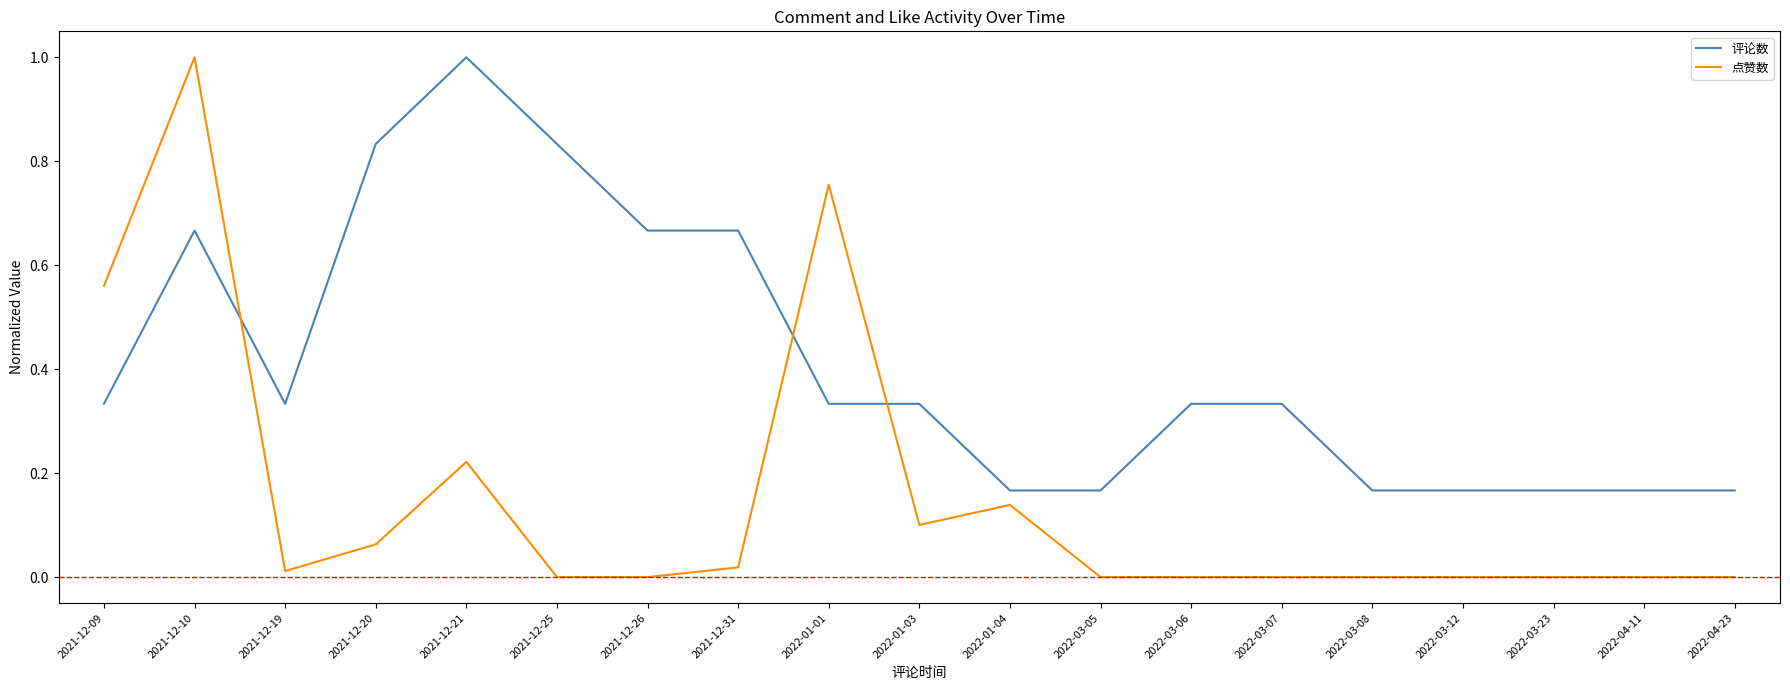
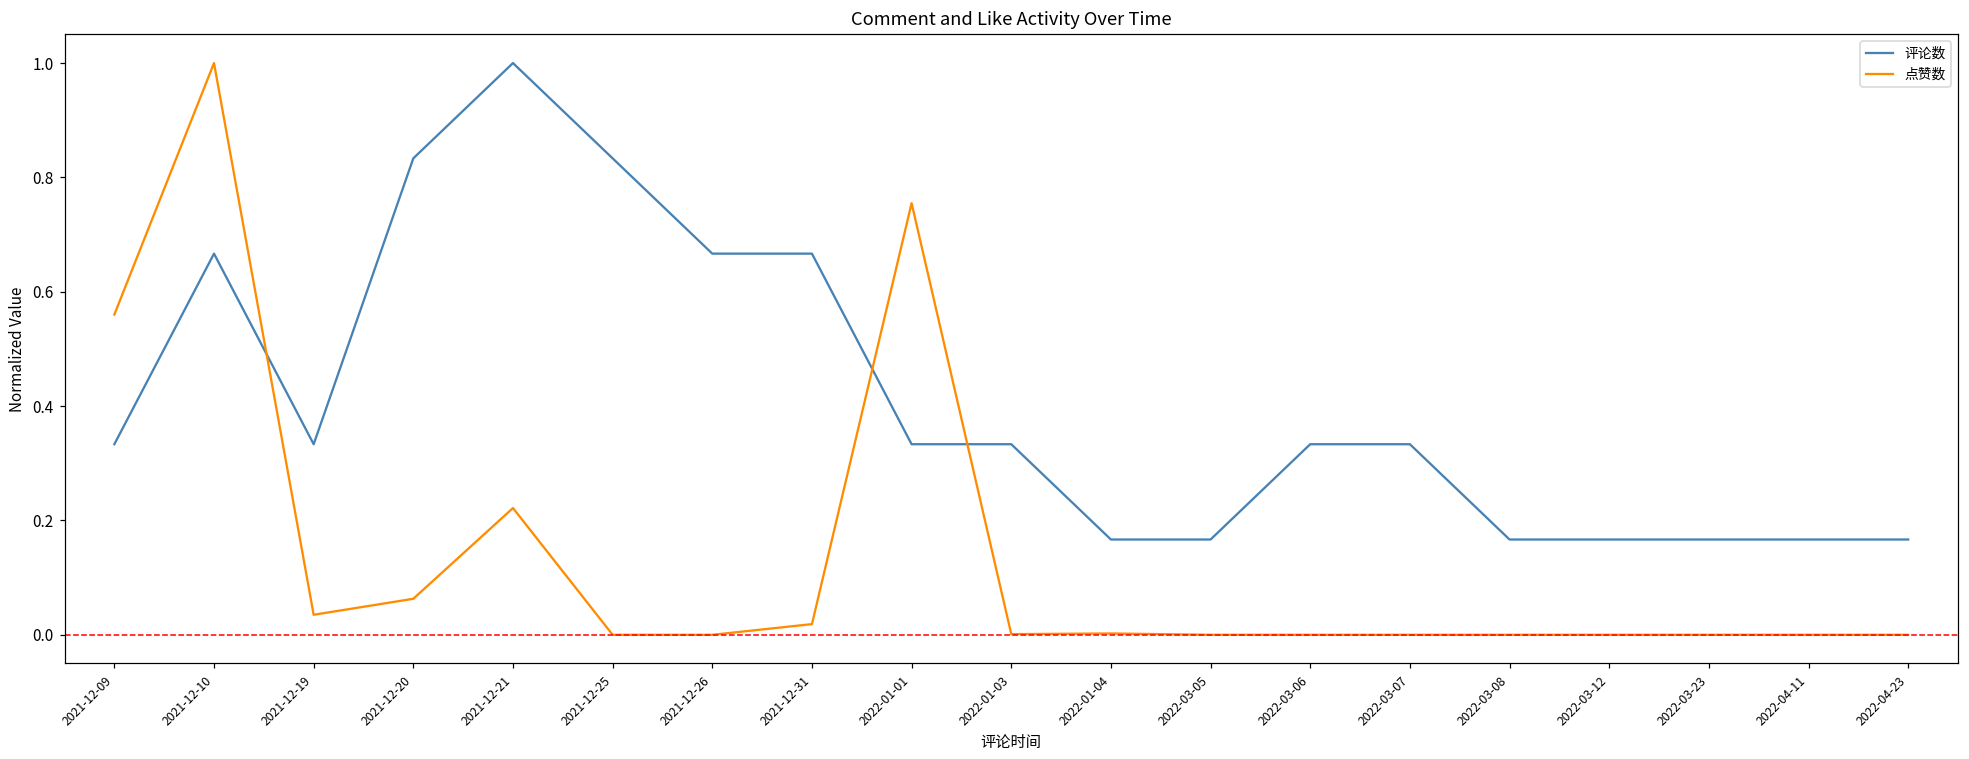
  {
    "评论数": {
      "2021-12-09": 0.33,
      "2021-12-10": 0.67,
      "2021-12-19": 0.33,
      "2021-12-20": 0.83,
      "2021-12-21": 1.00,
      "2021-12-25": 0.83,
      "2021-12-26": 0.67,
      "2021-12-31": 0.67,
      "2022-01-01": 0.33,
      "2022-01-03": 0.33,
      "2022-01-04": 0.17,
      "2022-03-05": 0.17,
      "2022-03-06": 0.33,
      "2022-03-07": 0.33,
      "2022-03-08": 0.17,
      "2022-03-12": 0.17,
      "2022-03-23": 0.17,
      "2022-04-11": 0.17,
      "2022-04-23": 0.17
    },
    "点赞数": {
      "2021-12-09": 0.56,
      "2021-12-10": 1.00,
-     "2021-12-19": 0.01,
+     "2021-12-19": 0.04,
      "2021-12-20": 0.06,
      "2021-12-21": 0.22,
      "2021-12-25": 0.00,
      "2021-12-26": 0.00,
      "2021-12-31": 0.02,
      "2022-01-01": 0.75,
-     "2022-01-03": 0.10,
-     "2022-01-04": 0.14,
+     "2022-01-03": 0.00,
+     "2022-01-04": 0.00,
      "2022-03-05": 0.00,
      "2022-03-06": 0.00,
      "2022-03-07": 0.00,
      "2022-03-08": 0.00,
      "2022-03-12": 0.00,
      "2022-03-23": 0.00,
      "2022-04-11": 0.00,
      "2022-04-23": 0.00
    }
  }
